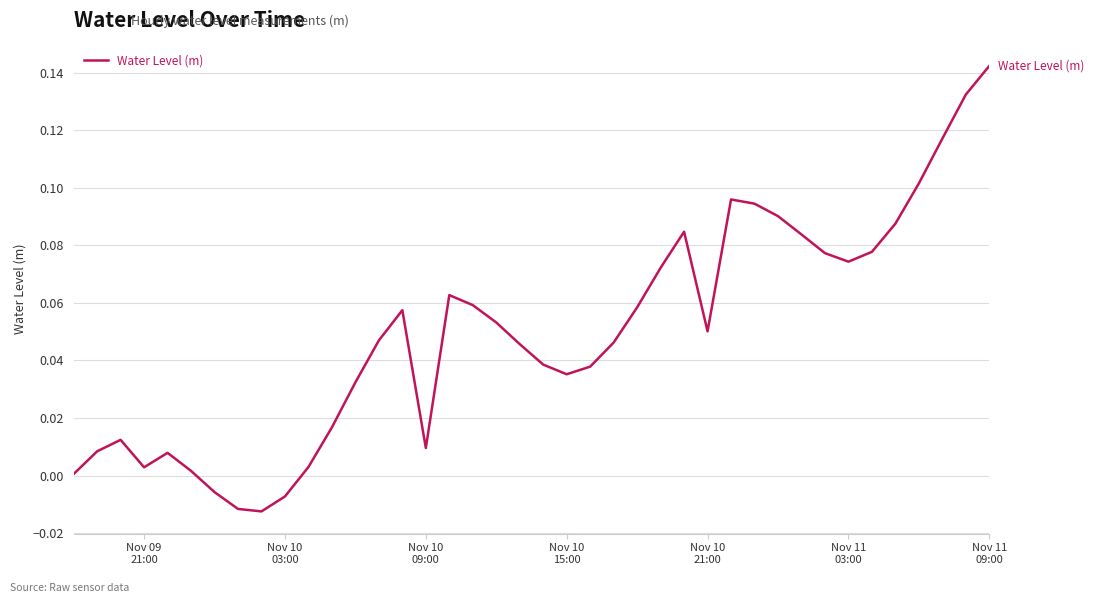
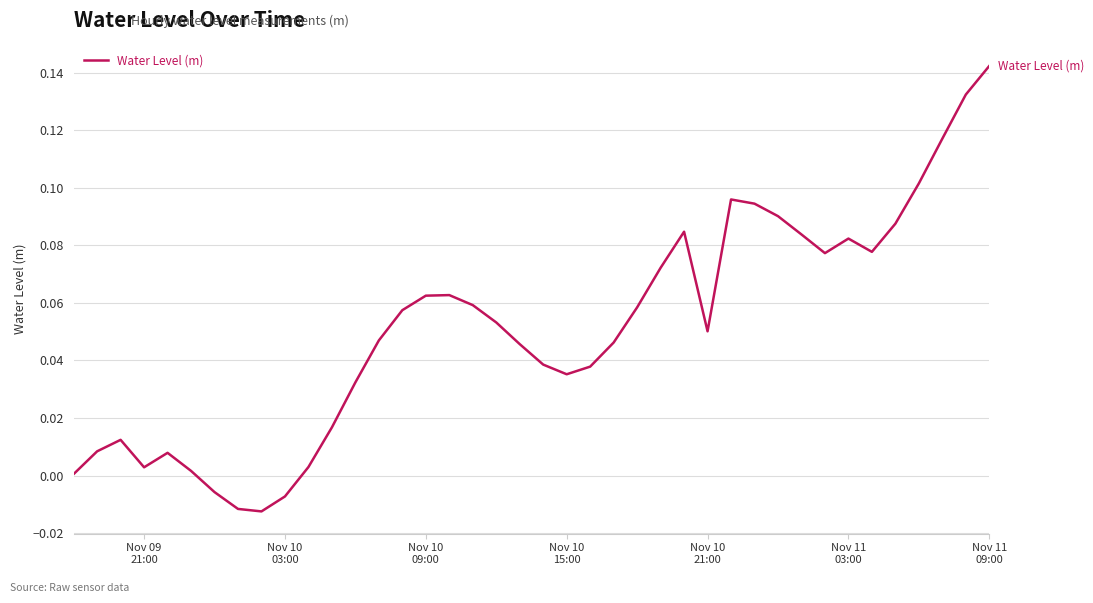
  {
    "Nov 09 21:00": 0.003,
    "Nov 10 03:00": -0.007,
-   "Nov 10 09:00": 0.010,
+   "Nov 10 09:00": 0.063,
    "Nov 10 15:00": 0.035,
    "Nov 10 21:00": 0.050,
-   "Nov 11 03:00": 0.074,
+   "Nov 11 03:00": 0.082,
    "Nov 11 09:00": 0.142
  }
